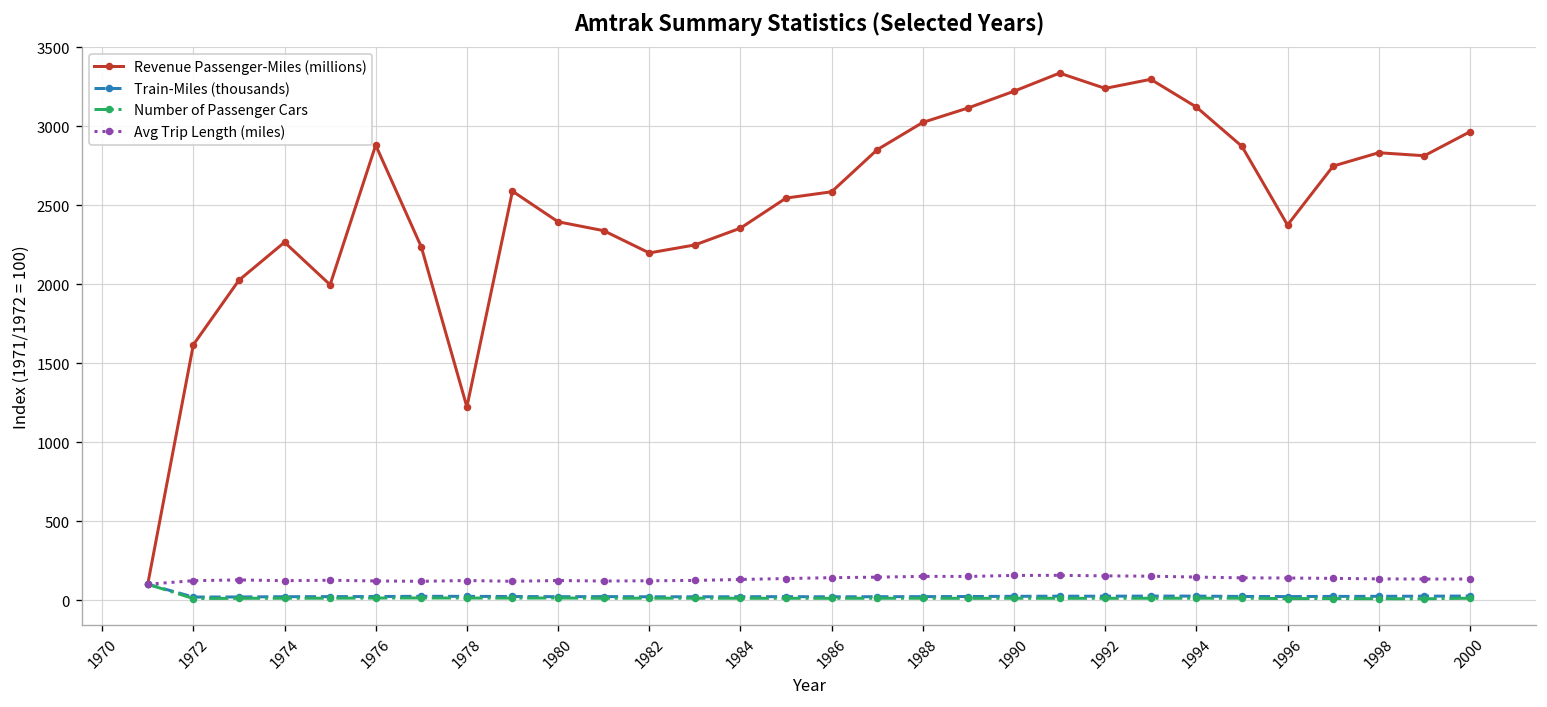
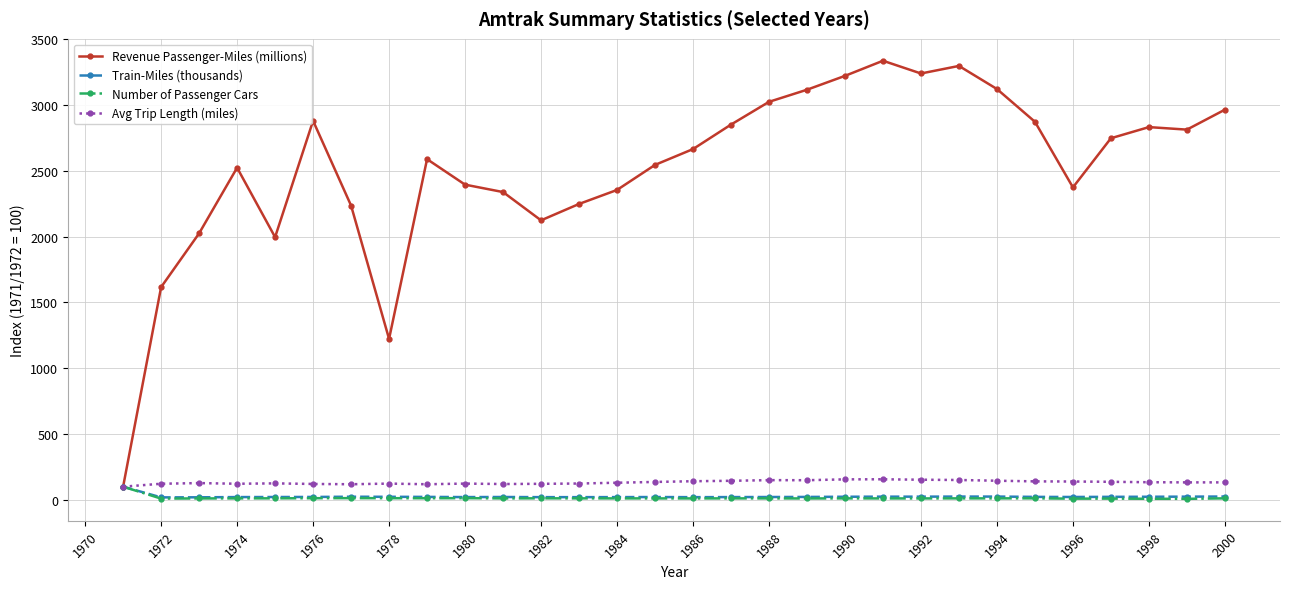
  {
    "Revenue Passenger-Miles (millions)": {
      "1972": 1620,
-     "1974": 2270,
+     "1974": 2520,
      "1976": 2880,
      "1978": 1220,
      "1980": 2400,
-     "1982": 2200,
+     "1982": 2120,
      "1984": 2350,
-     "1986": 2590,
+     "1986": 2670,
      "1988": 3020,
      "1990": 3220,
      "1992": 3240,
      "1994": 3120,
      "1996": 2370,
      "1998": 2830,
      "2000": 2960
    },
    "Avg Trip Length (miles)": {
      "1972": 120,
      "1974": 120,
      "1976": 120,
      "1978": 120,
      "1980": 120,
      "1982": 120,
      "1984": 130,
      "1986": 140,
      "1988": 150,
      "1990": 160,
      "1992": 150,
      "1994": 150,
      "1996": 140,
      "1998": 130,
      "2000": 130
    }
  }
